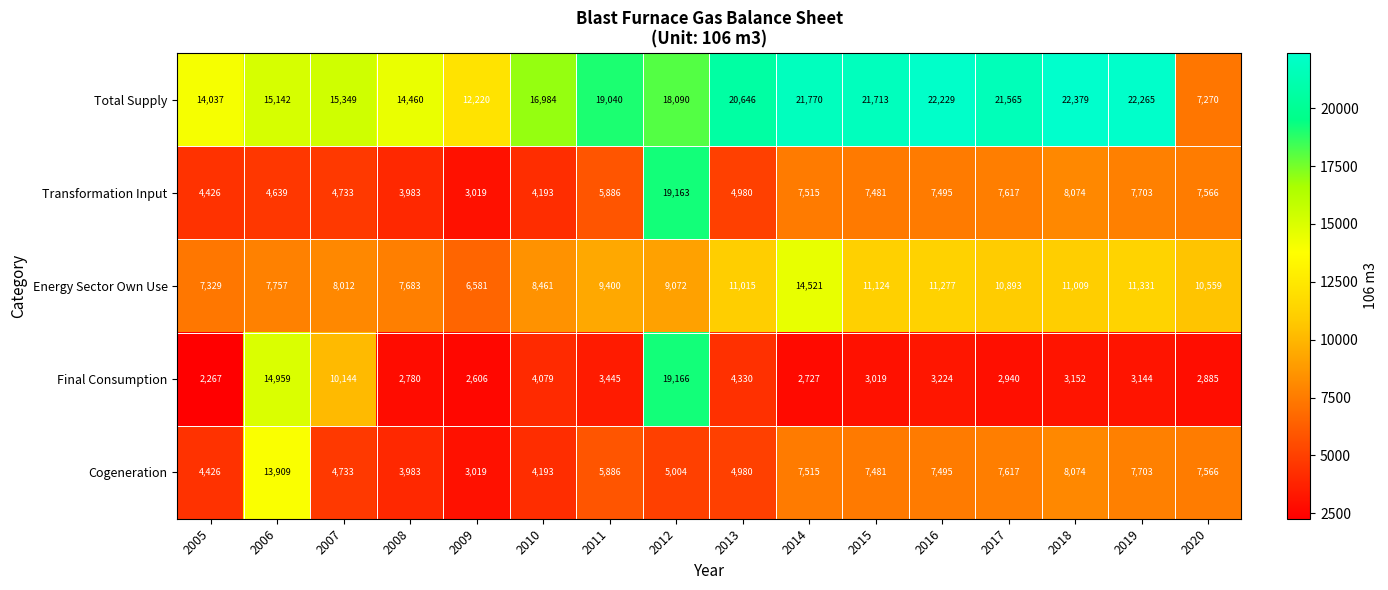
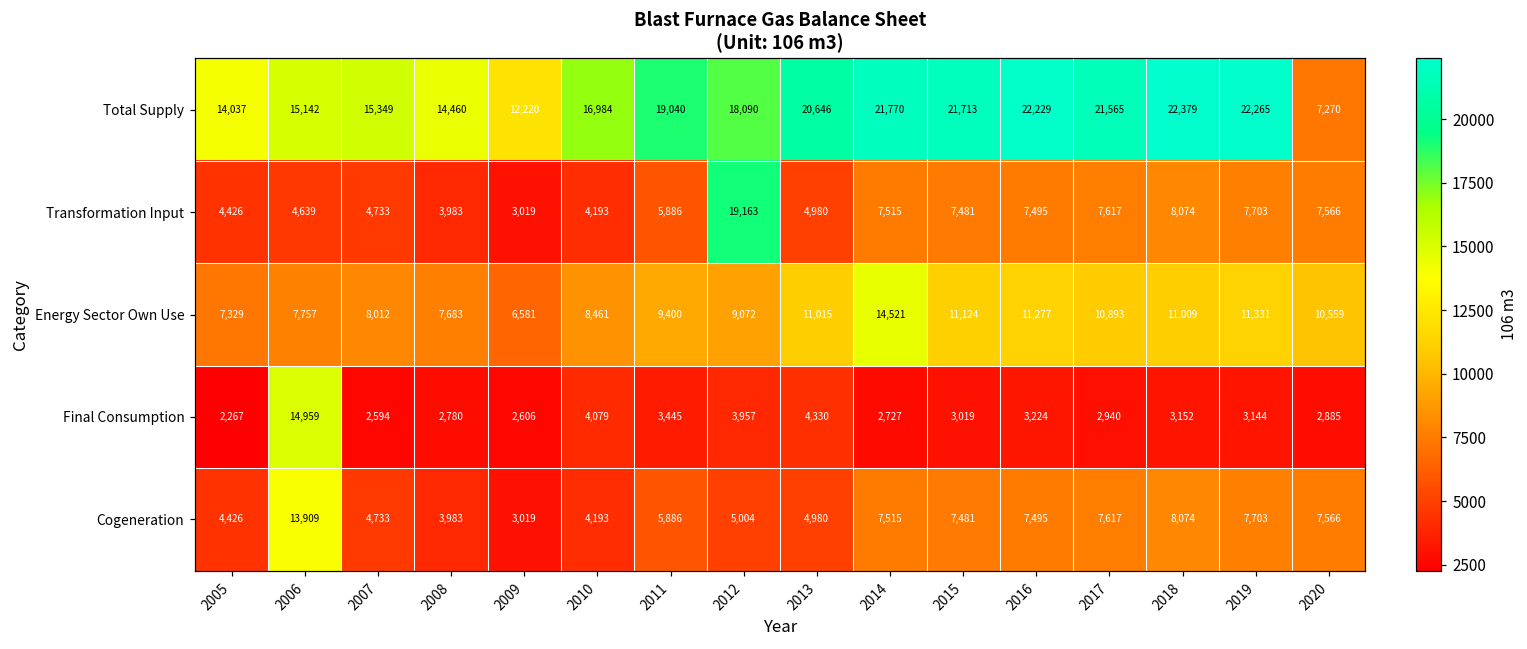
  {
    "Total Supply": {
      "2005": "14,037",
      "2006": "15,142",
      "2007": "15,349",
      "2008": "14,460",
      "2009": "12,220",
      "2010": "16,984",
      "2011": "19,040",
      "2012": "18,090",
      "2013": "20,646",
      "2014": "21,770",
      "2015": "21,713",
      "2016": "22,229",
      "2017": "21,565",
      "2018": "22,379",
      "2019": "22,265",
      "2020": "7,270"
    },
    "Transformation Input": {
      "2005": "4,426",
      "2006": "4,639",
      "2007": "4,733",
      "2008": "3,983",
      "2009": "3,019",
      "2010": "4,193",
      "2011": "5,886",
      "2012": "19,163",
      "2013": "4,980",
      "2014": "7,515",
      "2015": "7,481",
      "2016": "7,495",
      "2017": "7,617",
      "2018": "8,074",
      "2019": "7,703",
      "2020": "7,566"
    },
    "Energy Sector Own Use": {
      "2005": "7,329",
      "2006": "7,757",
      "2007": "8,012",
      "2008": "7,683",
      "2009": "6,581",
      "2010": "8,461",
      "2011": "9,400",
      "2012": "9,072",
      "2013": "11,015",
      "2014": "14,521",
      "2015": "11,124",
      "2016": "11,277",
      "2017": "10,893",
      "2018": "11,009",
      "2019": "11,331",
      "2020": "10,559"
    },
    "Final Consumption": {
      "2005": "2,267",
      "2006": "14,959",
-     "2007": "10,144",
+     "2007": "2,594",
      "2008": "2,780",
      "2009": "2,606",
      "2010": "4,079",
      "2011": "3,445",
-     "2012": "19,166",
+     "2012": "3,957",
      "2013": "4,330",
      "2014": "2,727",
      "2015": "3,019",
      "2016": "3,224",
      "2017": "2,940",
      "2018": "3,152",
      "2019": "3,144",
      "2020": "2,885"
    },
    "Cogeneration": {
      "2005": "4,426",
      "2006": "13,909",
      "2007": "4,733",
      "2008": "3,983",
      "2009": "3,019",
      "2010": "4,193",
      "2011": "5,886",
      "2012": "5,004",
      "2013": "4,980",
      "2014": "7,515",
      "2015": "7,481",
      "2016": "7,495",
      "2017": "7,617",
      "2018": "8,074",
      "2019": "7,703",
      "2020": "7,566"
    }
  }
